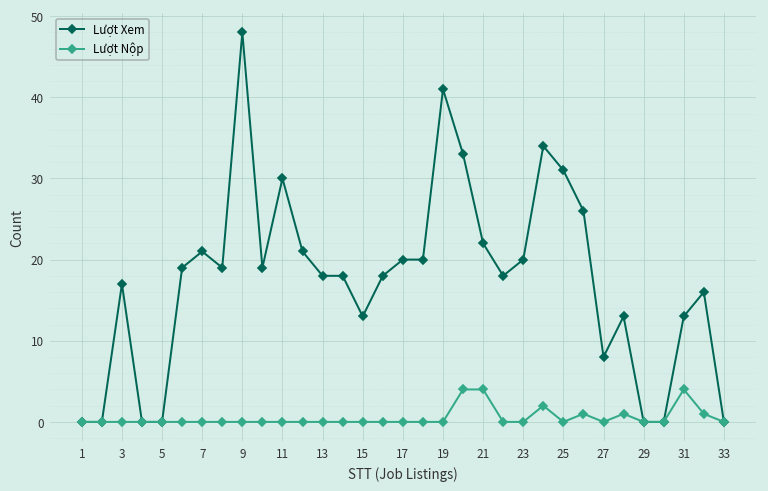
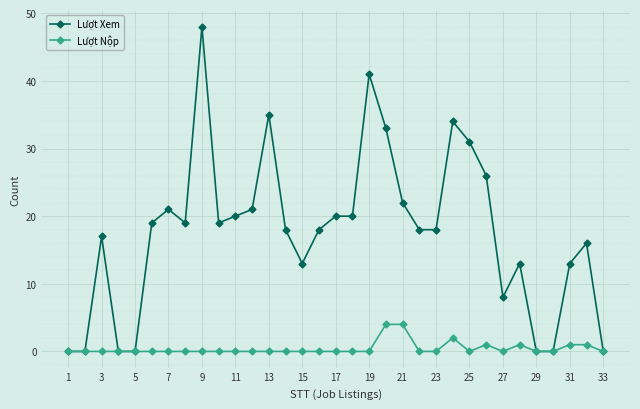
  {
    "Lượt Xem": {
      "3": 17,
      "7": 21,
      "9": 48,
-     "11": 30,
-     "13": 18,
+     "11": 20,
+     "13": 35,
      "15": 13,
      "17": 20,
      "19": 41,
      "21": 22,
-     "23": 20,
+     "23": 18,
      "25": 31,
      "27": 8,
      "31": 13
    },
    "Lượt Nộp": {
      "3": 0,
      "7": 0,
      "9": 0,
      "11": 0,
      "13": 0,
      "15": 0,
      "17": 0,
      "19": 0,
      "21": 4,
      "23": 0,
      "25": 0,
      "27": 0,
-     "31": 4
+     "31": 1
    }
  }
